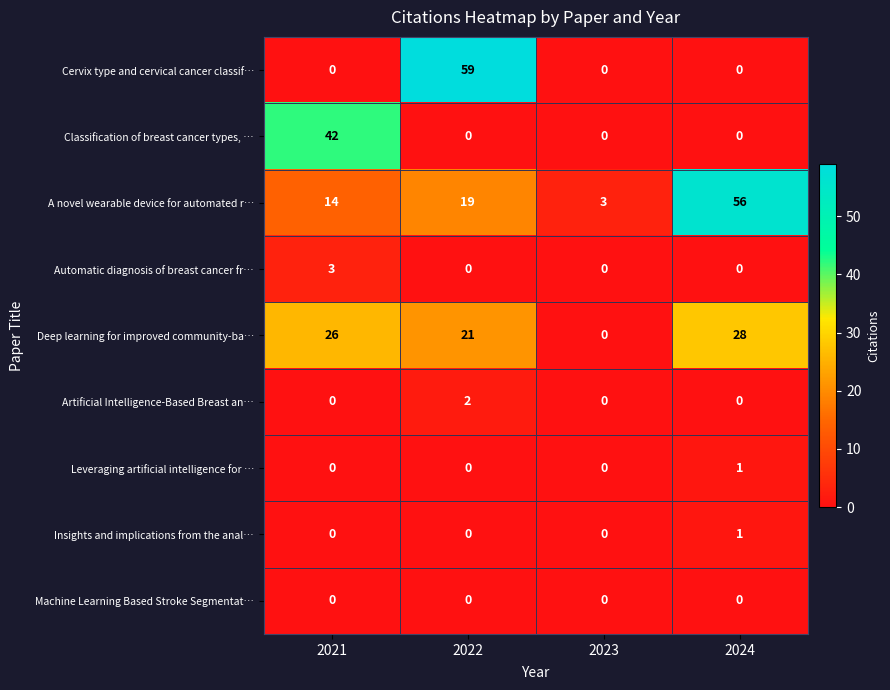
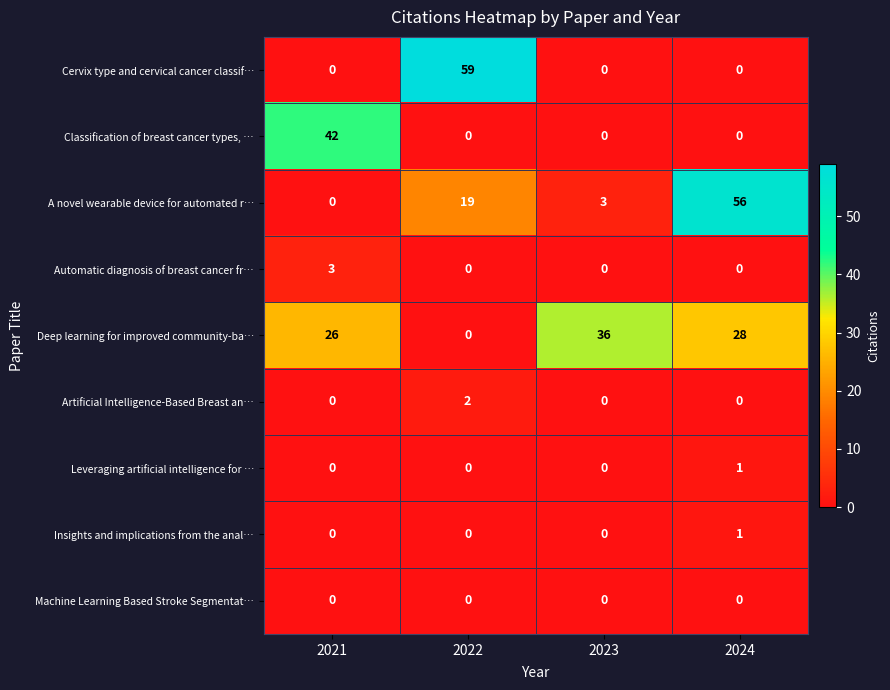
  {
    "Cervix type and cervical cancer classif…": {
      "2021": 0,
      "2022": 59,
      "2023": 0,
      "2024": 0
    },
    "Classification of breast cancer types, …": {
      "2021": 42,
      "2022": 0,
      "2023": 0,
      "2024": 0
    },
    "A novel wearable device for automated r…": {
-     "2021": 14,
+     "2021": 0,
      "2022": 19,
      "2023": 3,
      "2024": 56
    },
    "Automatic diagnosis of breast cancer fr…": {
      "2021": 3,
      "2022": 0,
      "2023": 0,
      "2024": 0
    },
    "Deep learning for improved community-ba…": {
      "2021": 26,
-     "2022": 21,
-     "2023": 0,
+     "2022": 0,
+     "2023": 36,
      "2024": 28
    },
    "Artificial Intelligence-Based Breast an…": {
      "2021": 0,
      "2022": 2,
      "2023": 0,
      "2024": 0
    },
    "Leveraging artificial intelligence for …": {
      "2021": 0,
      "2022": 0,
      "2023": 0,
      "2024": 1
    },
    "Insights and implications from the anal…": {
      "2021": 0,
      "2022": 0,
      "2023": 0,
      "2024": 1
    },
    "Machine Learning Based Stroke Segmentat…": {
      "2021": 0,
      "2022": 0,
      "2023": 0,
      "2024": 0
    }
  }
